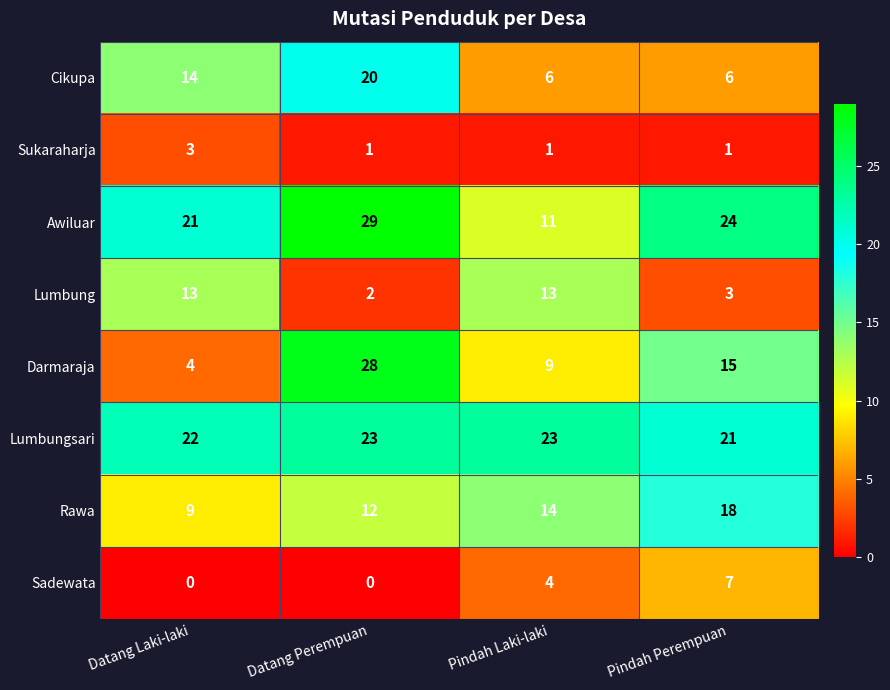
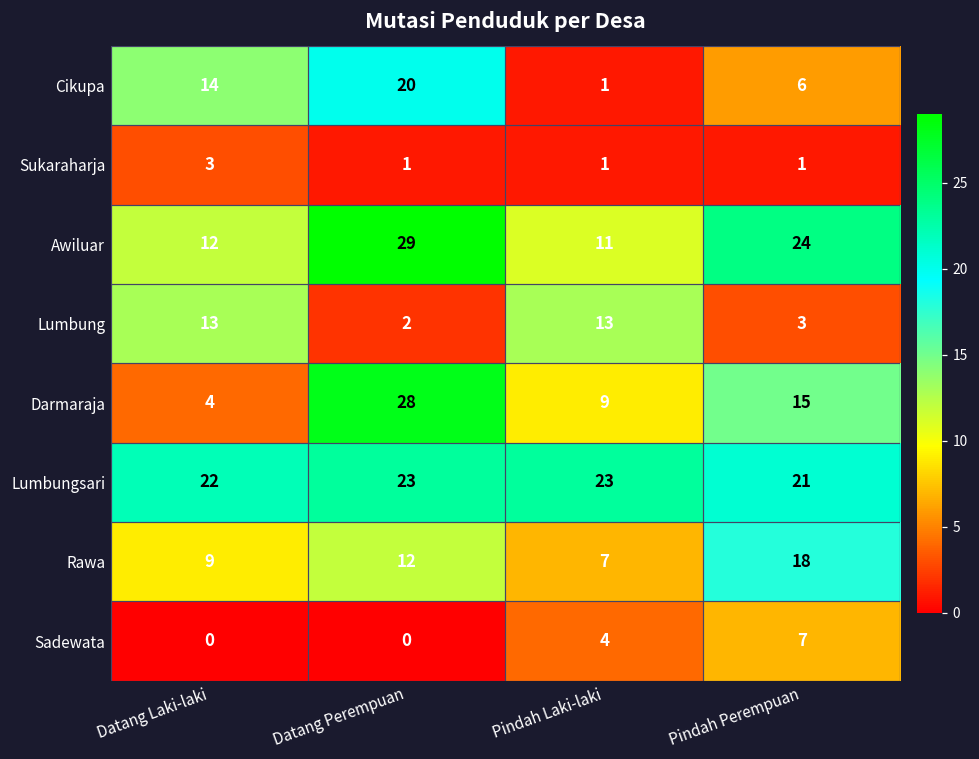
  {
    "Cikupa": {
      "Datang Laki-laki": 14,
      "Datang Perempuan": 20,
-     "Pindah Laki-laki": 6,
+     "Pindah Laki-laki": 1,
      "Pindah Perempuan": 6
    },
    "Sukaraharja": {
      "Datang Laki-laki": 3,
      "Datang Perempuan": 1,
      "Pindah Laki-laki": 1,
      "Pindah Perempuan": 1
    },
    "Awiluar": {
-     "Datang Laki-laki": 21,
+     "Datang Laki-laki": 12,
      "Datang Perempuan": 29,
      "Pindah Laki-laki": 11,
      "Pindah Perempuan": 24
    },
    "Lumbung": {
      "Datang Laki-laki": 13,
      "Datang Perempuan": 2,
      "Pindah Laki-laki": 13,
      "Pindah Perempuan": 3
    },
    "Darmaraja": {
      "Datang Laki-laki": 4,
      "Datang Perempuan": 28,
      "Pindah Laki-laki": 9,
      "Pindah Perempuan": 15
    },
    "Lumbungsari": {
      "Datang Laki-laki": 22,
      "Datang Perempuan": 23,
      "Pindah Laki-laki": 23,
      "Pindah Perempuan": 21
    },
    "Rawa": {
      "Datang Laki-laki": 9,
      "Datang Perempuan": 12,
-     "Pindah Laki-laki": 14,
+     "Pindah Laki-laki": 7,
      "Pindah Perempuan": 18
    },
    "Sadewata": {
      "Datang Laki-laki": 0,
      "Datang Perempuan": 0,
      "Pindah Laki-laki": 4,
      "Pindah Perempuan": 7
    }
  }
